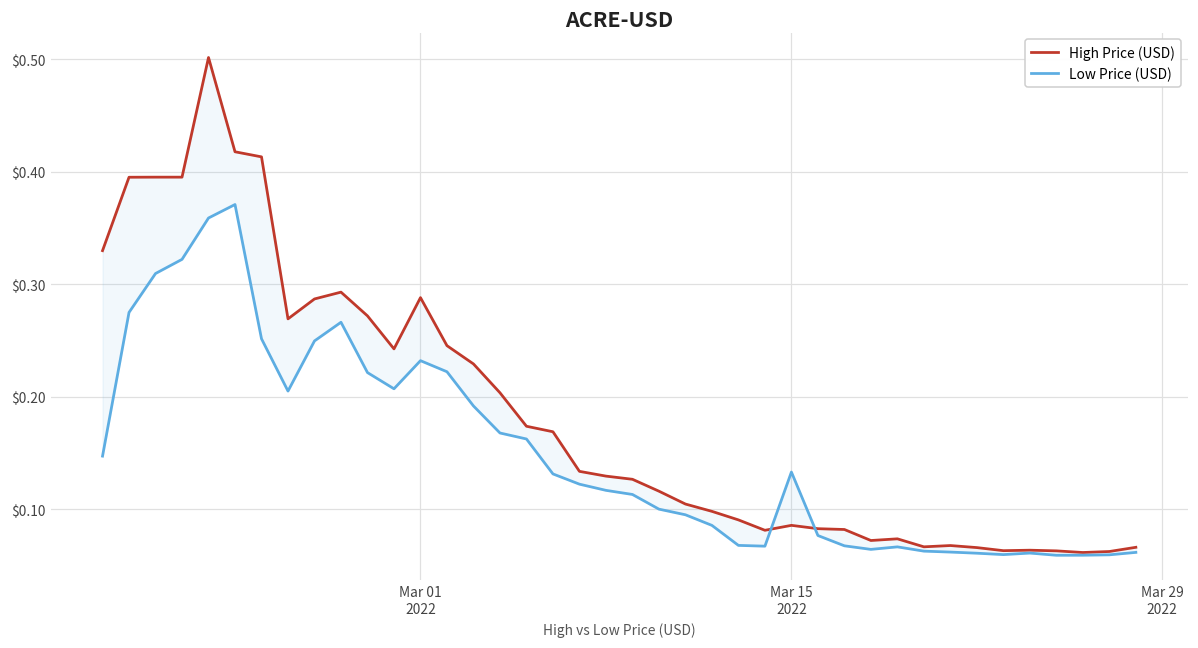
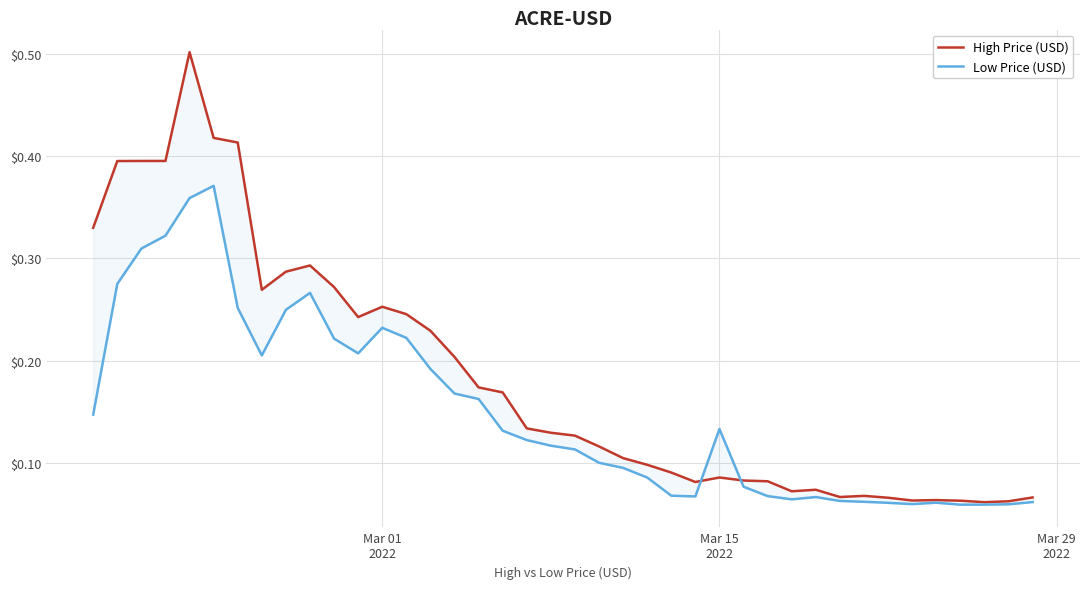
  {
    "High Price (USD)": {
-     "Mar 01 2022": "$0.288",
+     "Mar 01 2022": "$0.253",
      "Mar 15 2022": "$0.086"
    }
  }
